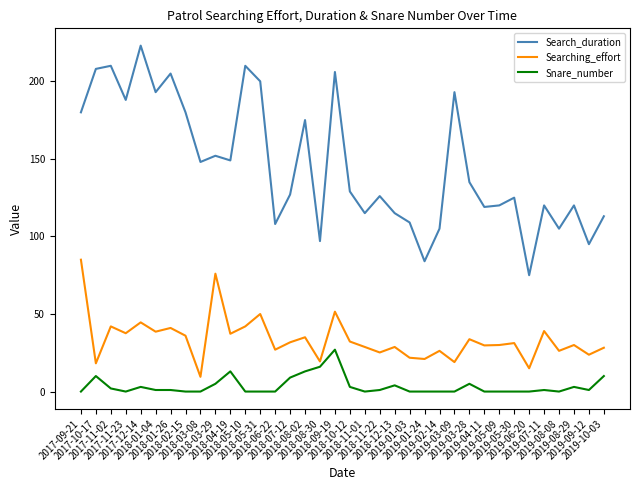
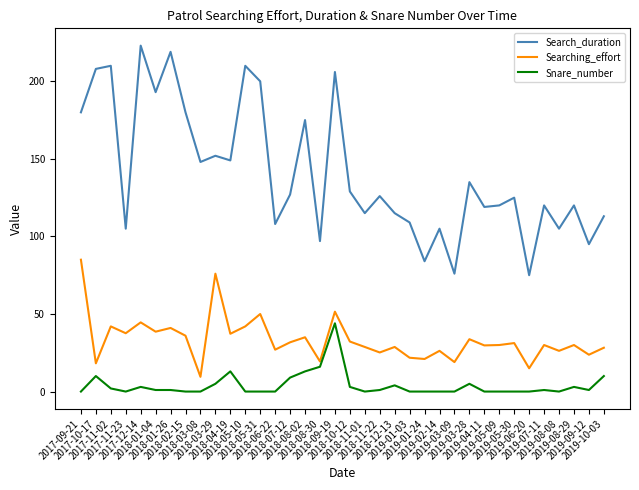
  {
    "Search_duration": {
      "2017-09-21": 180,
      "2017-10-17": 208,
      "2017-11-02": 210,
-     "2017-11-23": 188,
+     "2017-11-23": 105,
      "2017-12-14": 223,
      "2018-01-04": 193,
-     "2018-01-26": 205,
+     "2018-01-26": 219,
      "2018-02-15": 180,
      "2018-03-08": 148,
      "2018-03-29": 152,
      "2018-04-19": 149,
      "2018-05-10": 210,
      "2018-05-31": 200,
      "2018-06-22": 108,
      "2018-07-12": 127,
      "2018-08-02": 175,
      "2018-08-30": 97,
      "2018-09-19": 206,
      "2018-10-12": 129,
      "2018-11-01": 115,
      "2018-11-22": 126,
      "2018-12-13": 115,
      "2019-01-03": 109,
      "2019-01-24": 84,
      "2019-02-14": 105,
-     "2019-03-09": 193,
+     "2019-03-09": 76,
      "2019-03-28": 135,
      "2019-04-11": 119,
      "2019-05-09": 120,
      "2019-05-30": 125,
      "2019-06-20": 75,
      "2019-07-11": 120,
      "2019-08-08": 105,
      "2019-08-29": 120,
      "2019-09-12": 95,
      "2019-10-03": 113
    },
    "Searching_effort": {
      "2017-09-21": 85,
      "2017-10-17": 18,
      "2017-11-02": 42,
      "2017-11-23": 38,
      "2017-12-14": 45,
      "2018-01-04": 39,
      "2018-01-26": 41,
      "2018-02-15": 36,
      "2018-03-08": 10,
      "2018-03-29": 76,
      "2018-04-19": 37,
      "2018-05-10": 42,
      "2018-05-31": 50,
      "2018-06-22": 27,
      "2018-07-12": 32,
      "2018-08-02": 35,
      "2018-08-30": 19,
      "2018-09-19": 52,
      "2018-10-12": 32,
      "2018-11-01": 29,
      "2018-11-22": 25,
      "2018-12-13": 29,
      "2019-01-03": 22,
      "2019-01-24": 21,
      "2019-02-14": 26,
      "2019-03-09": 19,
      "2019-03-28": 34,
      "2019-04-11": 30,
      "2019-05-09": 30,
      "2019-05-30": 31,
      "2019-06-20": 15,
-     "2019-07-11": 39,
+     "2019-07-11": 30,
      "2019-08-08": 26,
      "2019-08-29": 30,
      "2019-09-12": 24,
      "2019-10-03": 28
    },
    "Snare_number": {
      "2017-09-21": 0,
      "2017-10-17": 10,
      "2017-11-02": 2,
      "2017-11-23": 0,
      "2017-12-14": 3,
      "2018-01-04": 1,
      "2018-01-26": 1,
      "2018-02-15": 0,
      "2018-03-08": 0,
      "2018-03-29": 5,
      "2018-04-19": 13,
      "2018-05-10": 0,
      "2018-05-31": 0,
      "2018-06-22": 0,
      "2018-07-12": 9,
      "2018-08-02": 13,
      "2018-08-30": 16,
-     "2018-09-19": 27,
+     "2018-09-19": 44,
      "2018-10-12": 3,
      "2018-11-01": 0,
      "2018-11-22": 1,
      "2018-12-13": 4,
      "2019-01-03": 0,
      "2019-01-24": 0,
      "2019-02-14": 0,
      "2019-03-09": 0,
      "2019-03-28": 5,
      "2019-04-11": 0,
      "2019-05-09": 0,
      "2019-05-30": 0,
      "2019-06-20": 0,
      "2019-07-11": 1,
      "2019-08-08": 0,
      "2019-08-29": 3,
      "2019-09-12": 1,
      "2019-10-03": 10
    }
  }
